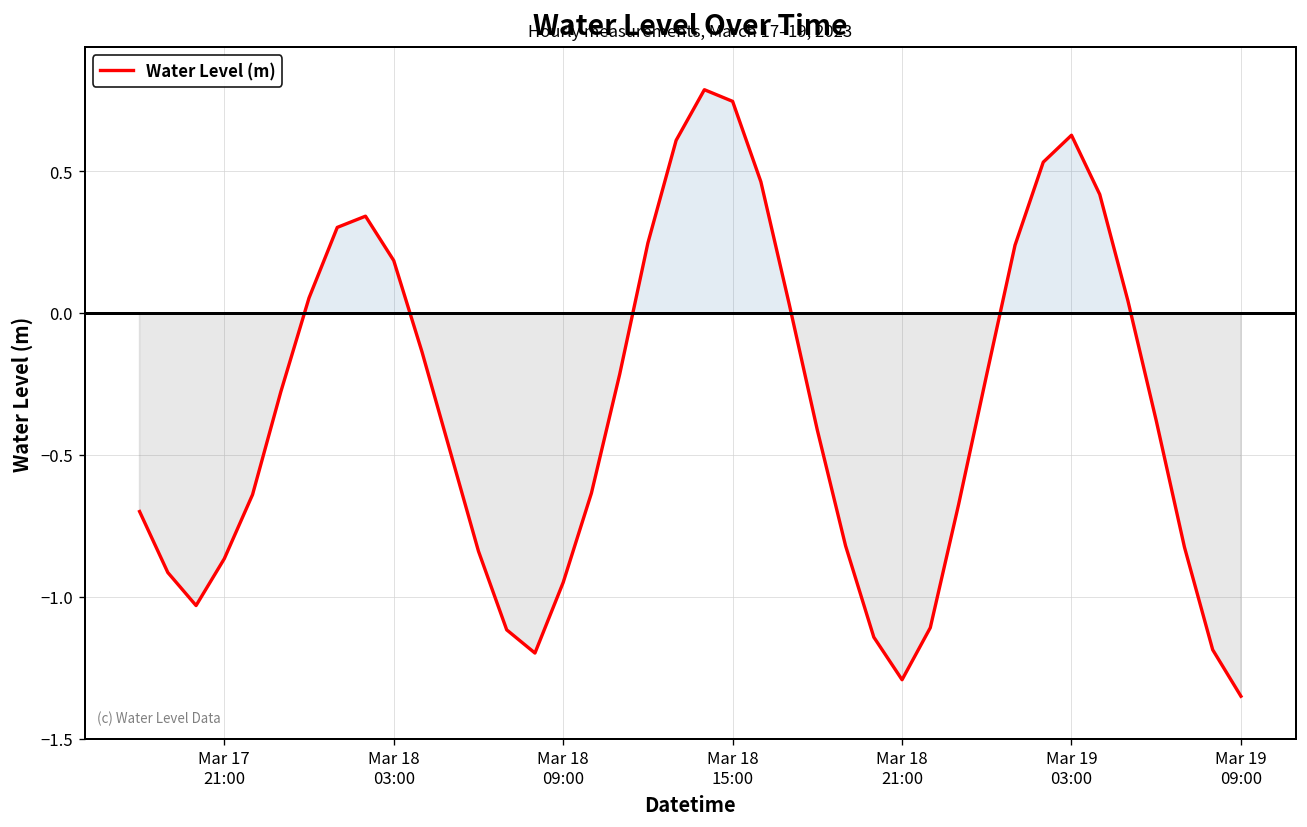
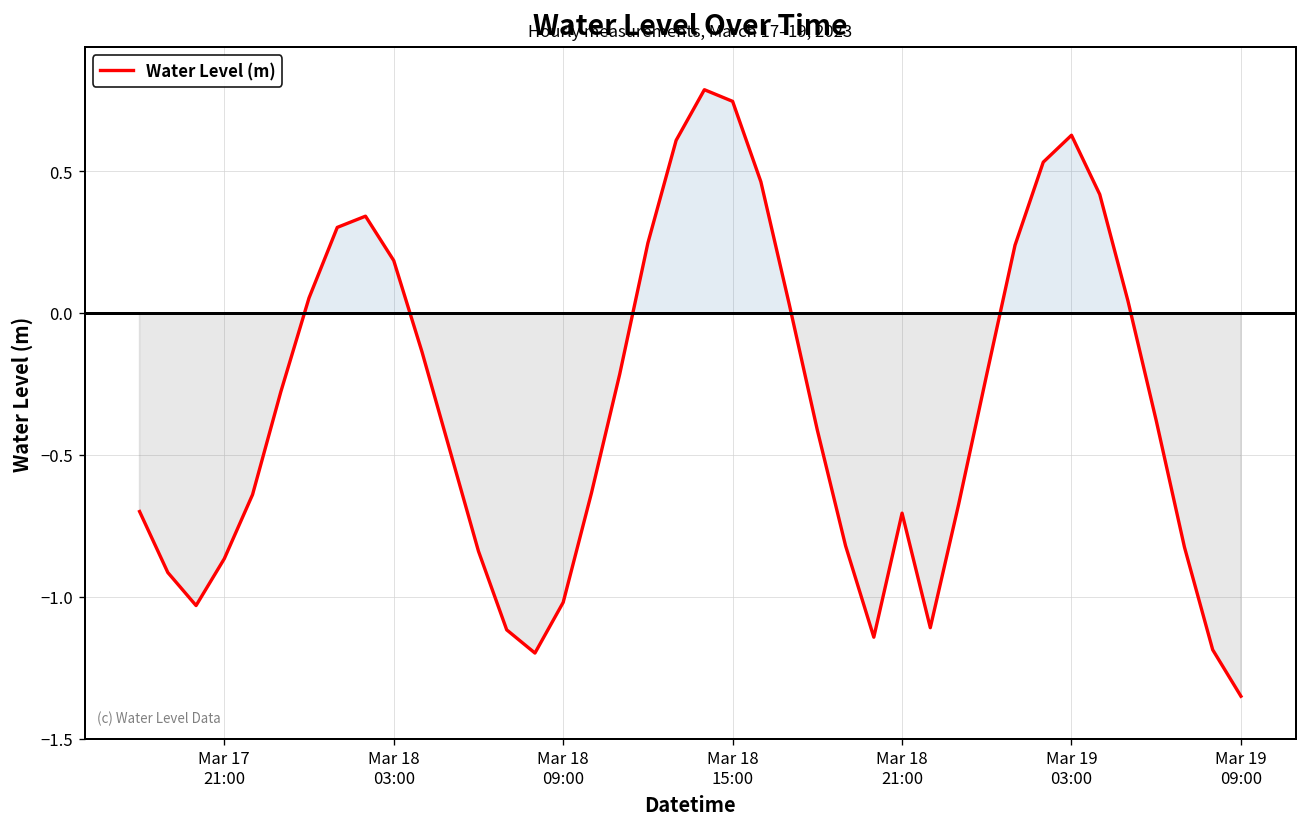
  {
    "Mar 17 21:00": -0.87,
    "Mar 18 03:00": 0.18,
-   "Mar 18 09:00": -0.95,
+   "Mar 18 09:00": -1.02,
    "Mar 18 15:00": 0.75,
-   "Mar 18 21:00": -1.29,
+   "Mar 18 21:00": -0.71,
    "Mar 19 03:00": 0.63,
    "Mar 19 09:00": -1.35
  }
